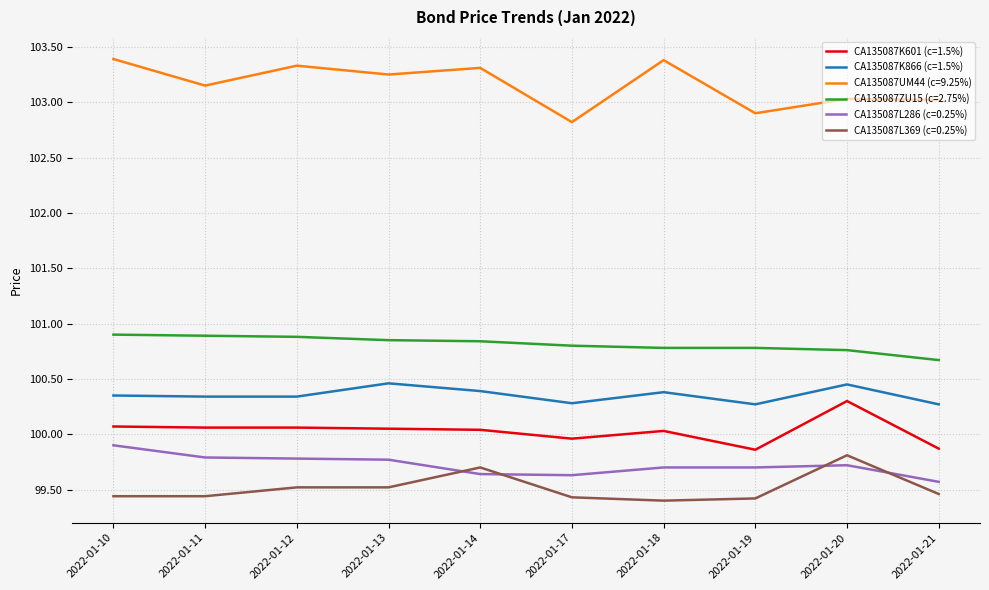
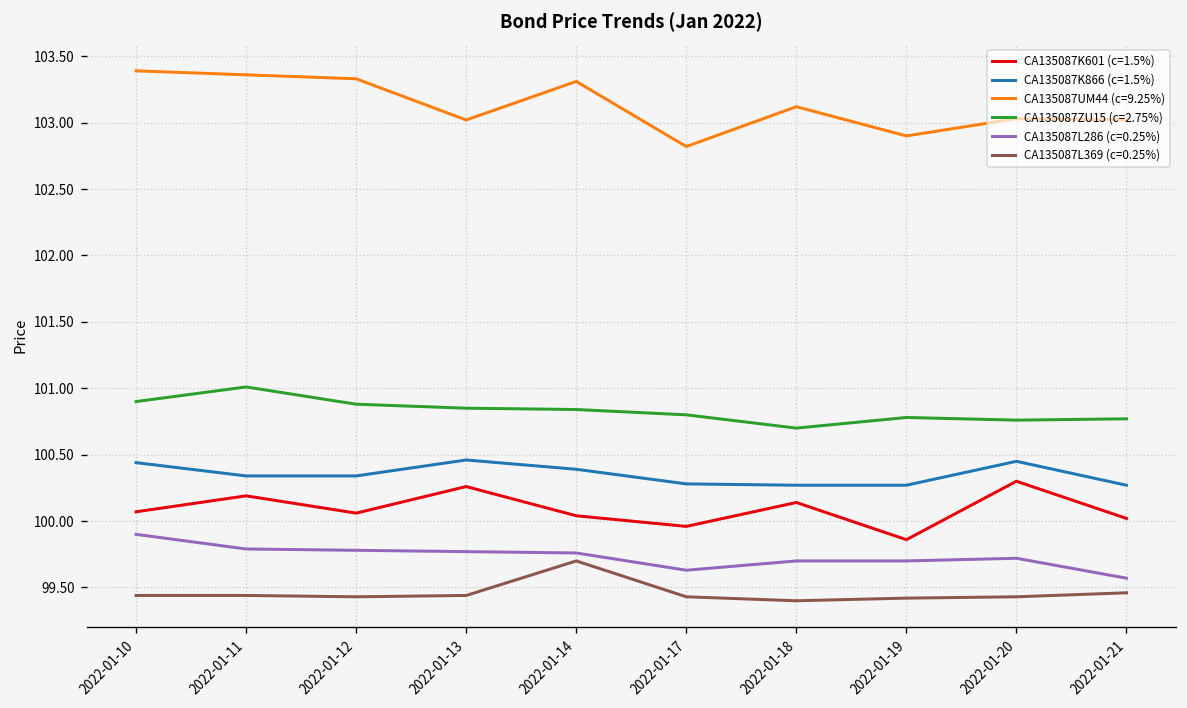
  {
    "CA135087K601 (c=1.5%)": {
      "2022-01-10": 100.07,
-     "2022-01-11": 100.06,
+     "2022-01-11": 100.19,
      "2022-01-12": 100.06,
-     "2022-01-13": 100.05,
+     "2022-01-13": 100.26,
      "2022-01-14": 100.04,
      "2022-01-17": 99.96,
-     "2022-01-18": 100.03,
+     "2022-01-18": 100.14,
      "2022-01-19": 99.86,
      "2022-01-20": 100.30,
-     "2022-01-21": 99.87
+     "2022-01-21": 100.02
    },
    "CA135087K866 (c=1.5%)": {
-     "2022-01-10": 100.35,
+     "2022-01-10": 100.44,
      "2022-01-11": 100.34,
      "2022-01-12": 100.34,
      "2022-01-13": 100.46,
      "2022-01-14": 100.39,
      "2022-01-17": 100.28,
-     "2022-01-18": 100.38,
+     "2022-01-18": 100.27,
      "2022-01-19": 100.27,
      "2022-01-20": 100.45,
      "2022-01-21": 100.27
    },
    "CA135087UM44 (c=9.25%)": {
      "2022-01-10": 103.39,
-     "2022-01-11": 103.15,
+     "2022-01-11": 103.36,
      "2022-01-12": 103.33,
-     "2022-01-13": 103.25,
+     "2022-01-13": 103.02,
      "2022-01-14": 103.31,
      "2022-01-17": 102.82,
-     "2022-01-18": 103.38,
+     "2022-01-18": 103.12,
      "2022-01-19": 102.90
    },
    "CA135087ZU15 (c=2.75%)": {
      "2022-01-10": 100.90,
-     "2022-01-11": 100.89,
+     "2022-01-11": 101.01,
      "2022-01-12": 100.88,
      "2022-01-13": 100.85,
      "2022-01-14": 100.84,
      "2022-01-17": 100.80,
-     "2022-01-18": 100.78,
+     "2022-01-18": 100.70,
      "2022-01-19": 100.78,
      "2022-01-20": 100.76,
-     "2022-01-21": 100.67
+     "2022-01-21": 100.77
    },
    "CA135087L286 (c=0.25%)": {
      "2022-01-10": 99.90,
      "2022-01-11": 99.79,
      "2022-01-12": 99.78,
      "2022-01-13": 99.77,
-     "2022-01-14": 99.64,
+     "2022-01-14": 99.76,
      "2022-01-17": 99.63,
      "2022-01-18": 99.70,
      "2022-01-19": 99.70,
      "2022-01-20": 99.72,
      "2022-01-21": 99.57
    },
    "CA135087L369 (c=0.25%)": {
      "2022-01-10": 99.44,
      "2022-01-11": 99.44,
-     "2022-01-12": 99.52,
-     "2022-01-13": 99.52,
+     "2022-01-12": 99.43,
+     "2022-01-13": 99.44,
      "2022-01-14": 99.70,
      "2022-01-17": 99.43,
      "2022-01-18": 99.40,
      "2022-01-19": 99.42,
-     "2022-01-20": 99.81,
+     "2022-01-20": 99.43,
      "2022-01-21": 99.46
    }
  }
